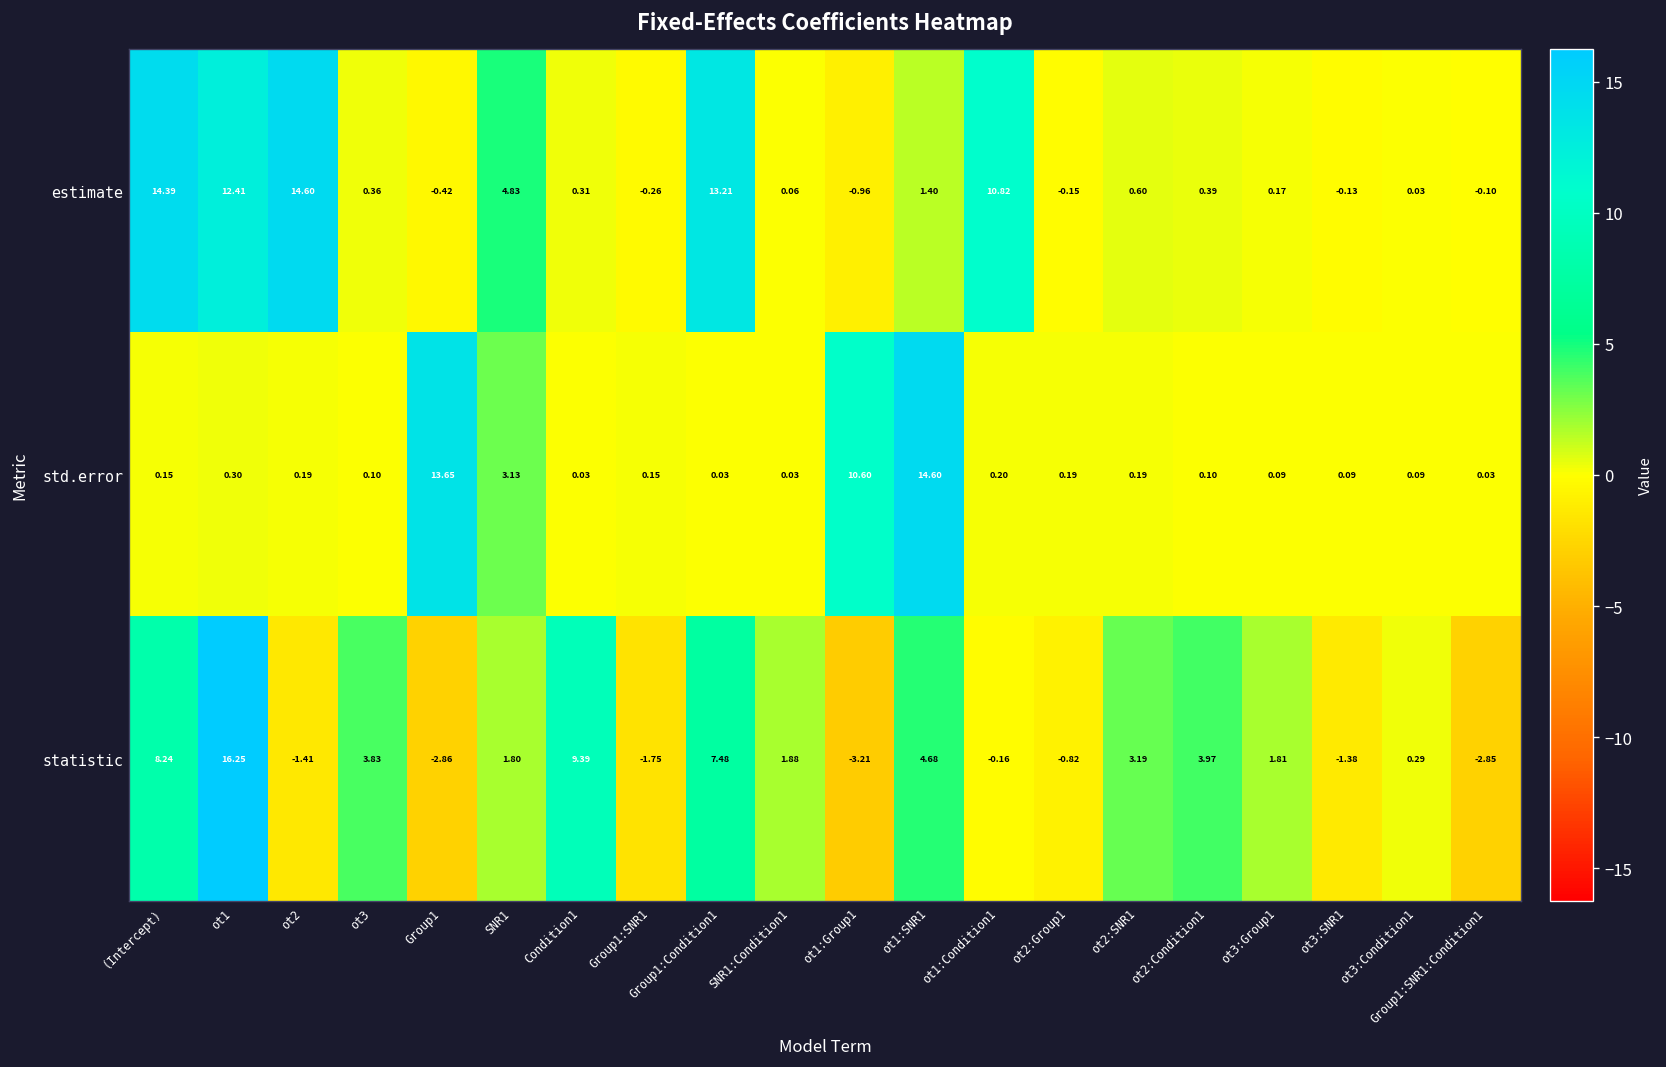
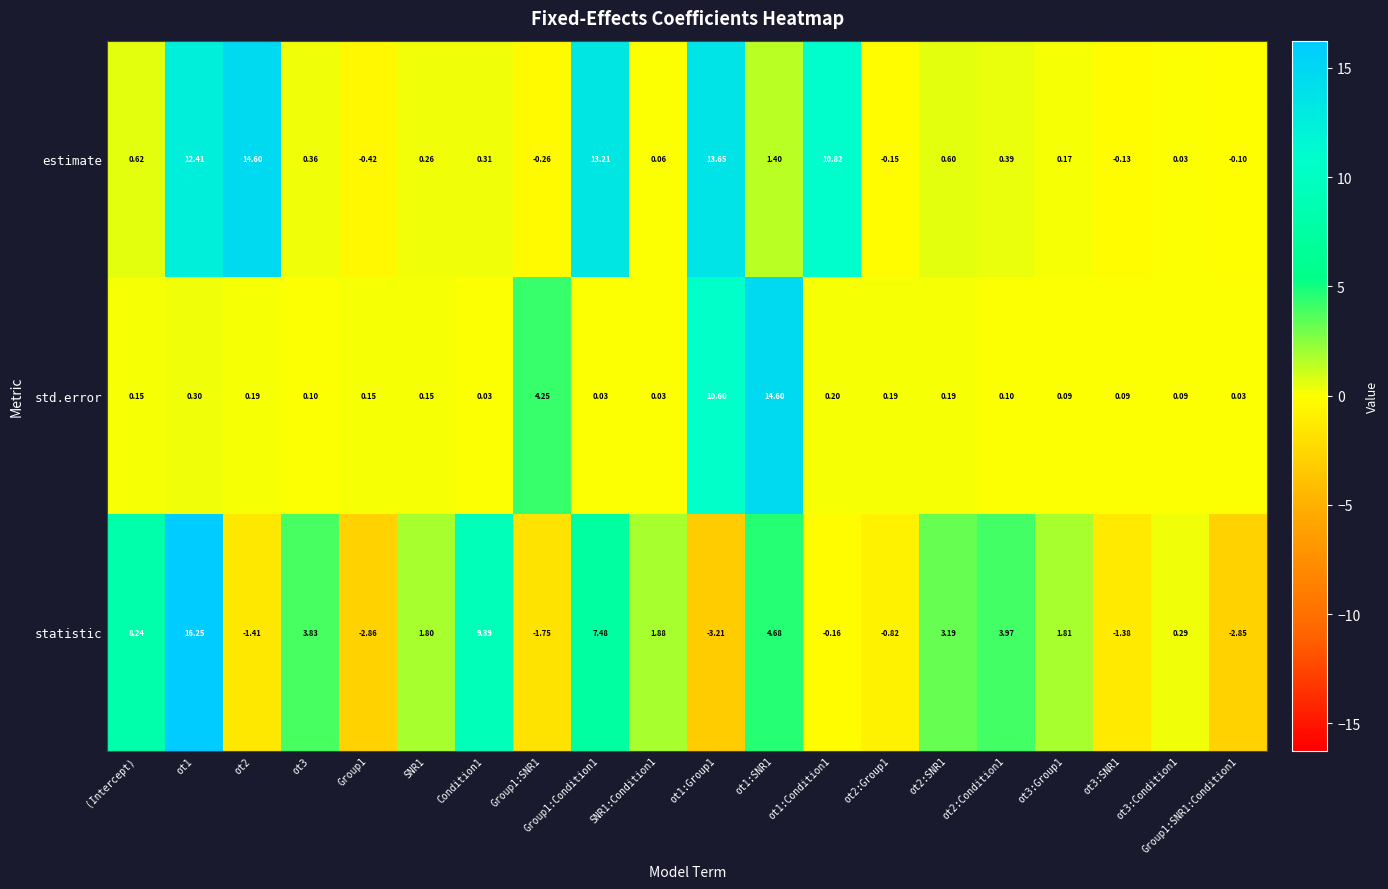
  {
    "estimate": {
-     "(Intercept)": 14.39,
+     "(Intercept)": 0.62,
      "ot1": 12.41,
      "ot2": 14.60,
      "ot3": 0.36,
      "Group1": -0.42,
-     "SNR1": 4.83,
+     "SNR1": 0.26,
      "Condition1": 0.31,
      "Group1:SNR1": -0.26,
      "Group1:Condition1": 13.21,
      "SNR1:Condition1": 0.06,
-     "ot1:Group1": -0.96,
+     "ot1:Group1": 13.65,
      "ot1:SNR1": 1.40,
      "ot1:Condition1": 10.82,
      "ot2:Group1": -0.15,
      "ot2:SNR1": 0.60,
      "ot2:Condition1": 0.39,
      "ot3:Group1": 0.17,
      "ot3:SNR1": -0.13,
      "ot3:Condition1": 0.03,
      "Group1:SNR1:Condition1": -0.10
    },
    "std.error": {
      "(Intercept)": 0.15,
      "ot1": 0.30,
      "ot2": 0.19,
      "ot3": 0.10,
-     "Group1": 13.65,
-     "SNR1": 3.13,
+     "Group1": 0.15,
+     "SNR1": 0.15,
      "Condition1": 0.03,
-     "Group1:SNR1": 0.15,
+     "Group1:SNR1": 4.25,
      "Group1:Condition1": 0.03,
      "SNR1:Condition1": 0.03,
      "ot1:Group1": 10.60,
      "ot1:SNR1": 14.60,
      "ot1:Condition1": 0.20,
      "ot2:Group1": 0.19,
      "ot2:SNR1": 0.19,
      "ot2:Condition1": 0.10,
      "ot3:Group1": 0.09,
      "ot3:SNR1": 0.09,
      "ot3:Condition1": 0.09,
      "Group1:SNR1:Condition1": 0.03
    },
    "statistic": {
      "(Intercept)": 8.24,
      "ot1": 16.25,
      "ot2": -1.41,
      "ot3": 3.83,
      "Group1": -2.86,
      "SNR1": 1.80,
      "Condition1": 9.39,
      "Group1:SNR1": -1.75,
      "Group1:Condition1": 7.48,
      "SNR1:Condition1": 1.88,
      "ot1:Group1": -3.21,
      "ot1:SNR1": 4.68,
      "ot1:Condition1": -0.16,
      "ot2:Group1": -0.82,
      "ot2:SNR1": 3.19,
      "ot2:Condition1": 3.97,
      "ot3:Group1": 1.81,
      "ot3:SNR1": -1.38,
      "ot3:Condition1": 0.29,
      "Group1:SNR1:Condition1": -2.85
    }
  }
